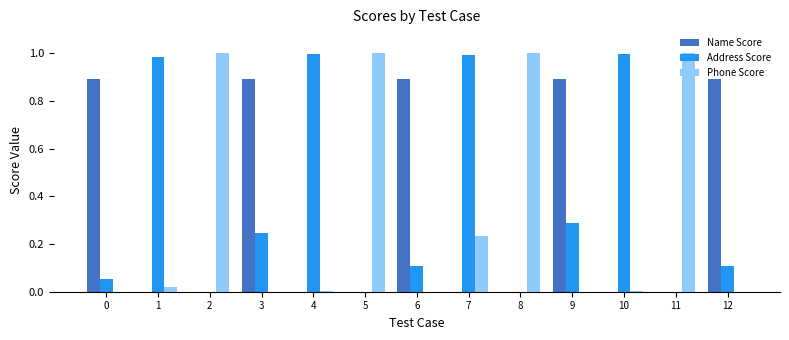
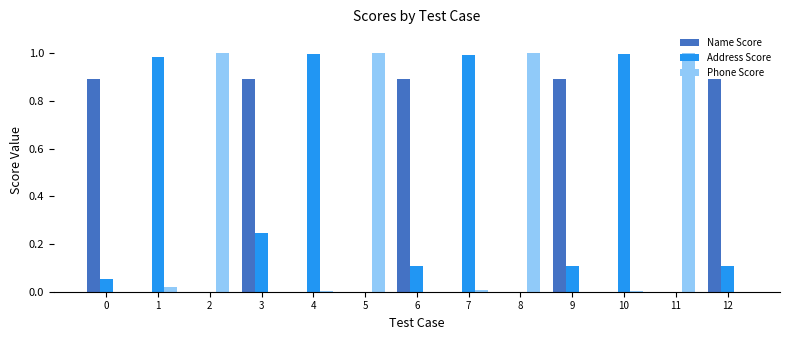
  {
    "Name Score": {
      "0": 0.89,
      "3": 0.89,
      "6": 0.89,
      "9": 0.89,
      "12": 0.89
    },
    "Address Score": {
      "0": 0.05,
      "1": 0.98,
      "3": 0.25,
      "4": 1.00,
      "6": 0.11,
      "7": 0.99,
-     "9": 0.29,
+     "9": 0.11,
      "10": 1.00,
      "12": 0.11
    },
    "Phone Score": {
      "1": 0.02,
      "2": 1.00,
      "5": 1.00,
-     "7": 0.23,
+     "7": 0.01,
      "8": 1.00,
      "11": 1.00
    }
  }
